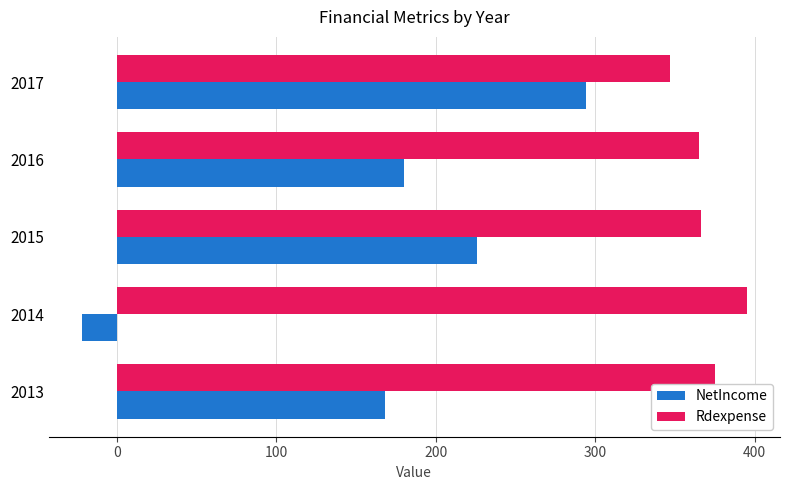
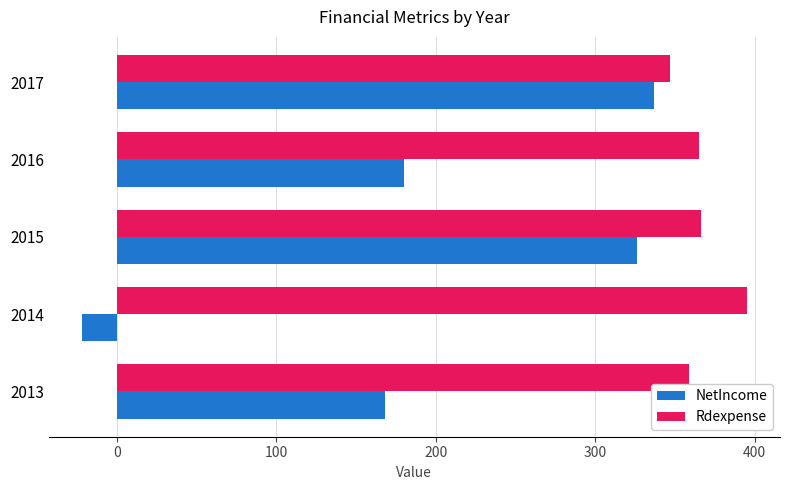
  {
    "NetIncome": {
-     "2017": 294,
+     "2017": 337,
      "2016": 180,
-     "2015": 226,
+     "2015": 326,
      "2014": -22,
      "2013": 168
    },
    "Rdexpense": {
      "2017": 347,
      "2016": 365,
      "2015": 366,
      "2014": 395,
-     "2013": 375
+     "2013": 359
    }
  }
